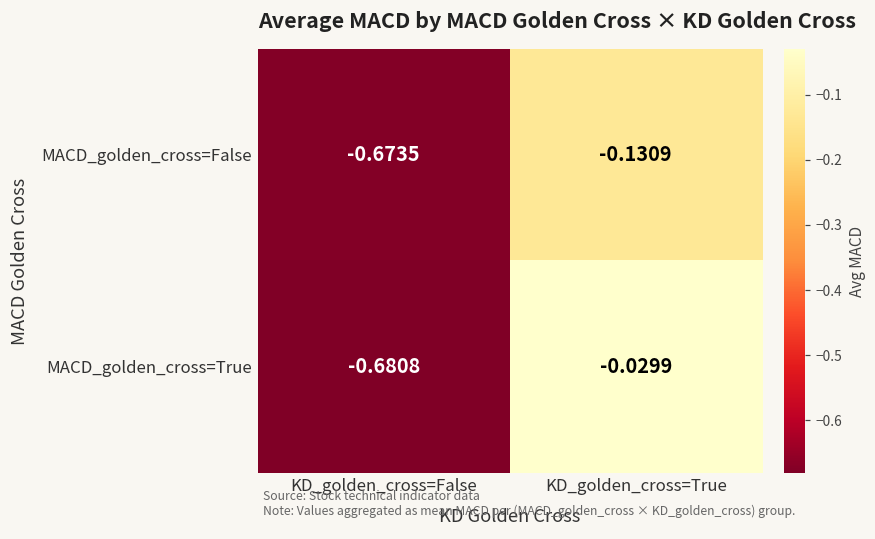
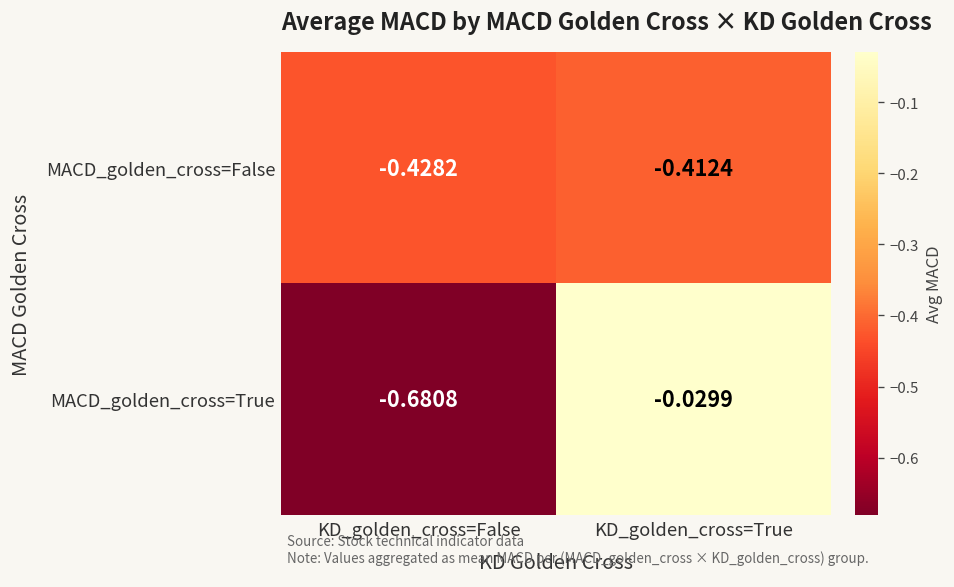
  {
    "MACD_golden_cross=False": {
-     "KD_golden_cross=False": -0.6735,
-     "KD_golden_cross=True": -0.1309
+     "KD_golden_cross=False": -0.4282,
+     "KD_golden_cross=True": -0.4124
    },
    "MACD_golden_cross=True": {
      "KD_golden_cross=False": -0.6808,
      "KD_golden_cross=True": -0.0299
    }
  }
